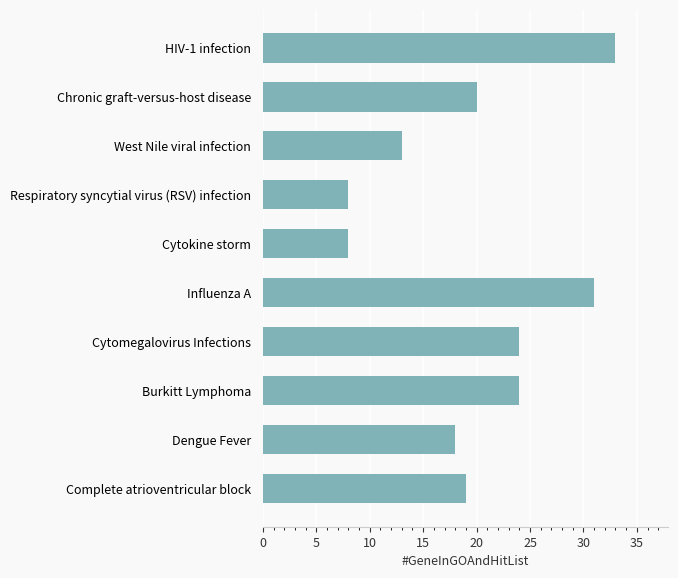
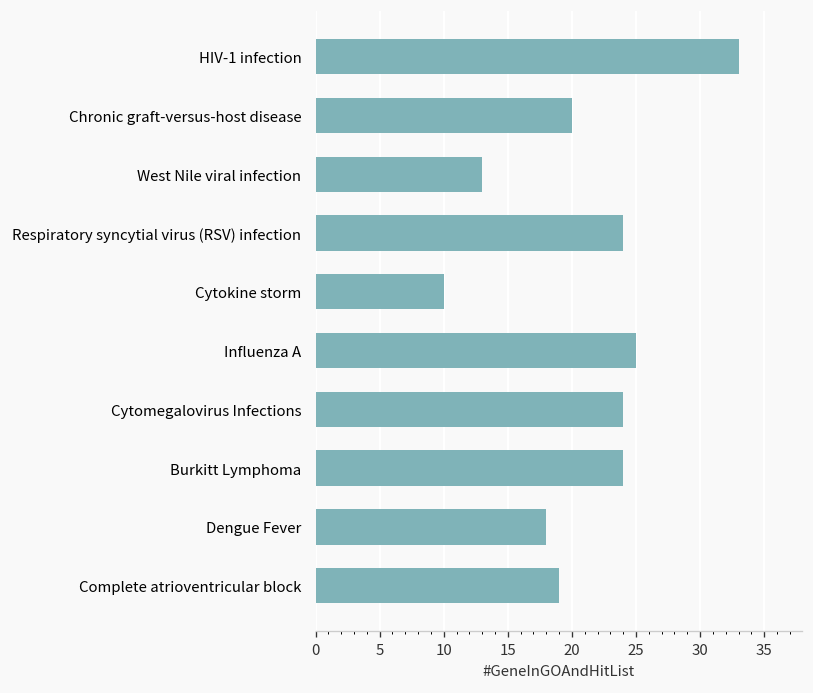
  {
    "HIV-1 infection": 33,
    "Chronic graft-versus-host disease": 20,
    "West Nile viral infection": 13,
-   "Respiratory syncytial virus (RSV) infection": 8,
-   "Cytokine storm": 8,
-   "Influenza A": 31,
+   "Respiratory syncytial virus (RSV) infection": 24,
+   "Cytokine storm": 10,
+   "Influenza A": 25,
    "Cytomegalovirus Infections": 24,
    "Burkitt Lymphoma": 24,
    "Dengue Fever": 18,
    "Complete atrioventricular block": 19
  }
